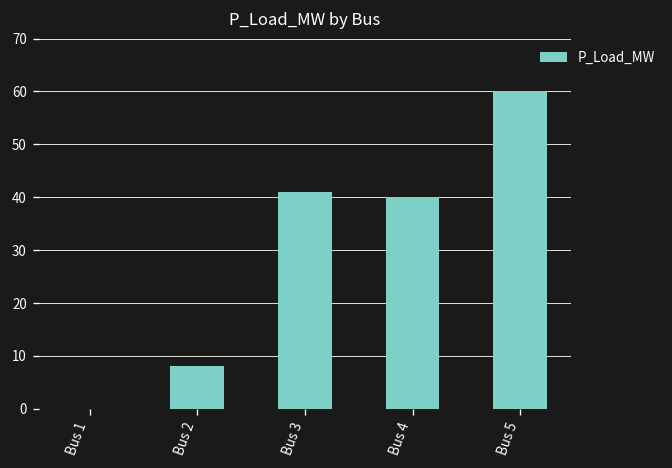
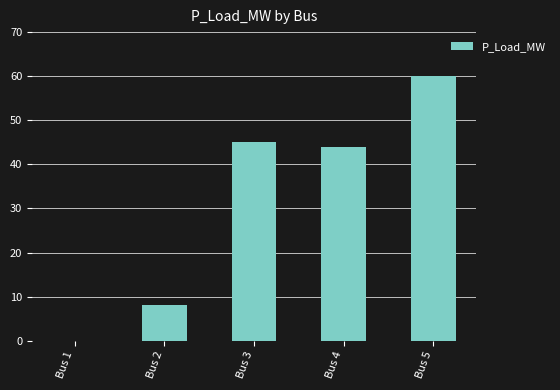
  {
    "Bus 1": 0,
    "Bus 2": 8,
-   "Bus 3": 41,
-   "Bus 4": 40,
+   "Bus 3": 45,
+   "Bus 4": 44,
    "Bus 5": 60
  }
